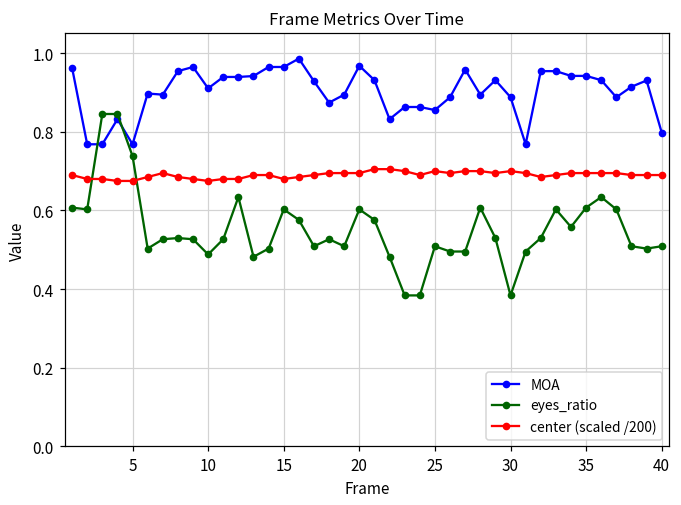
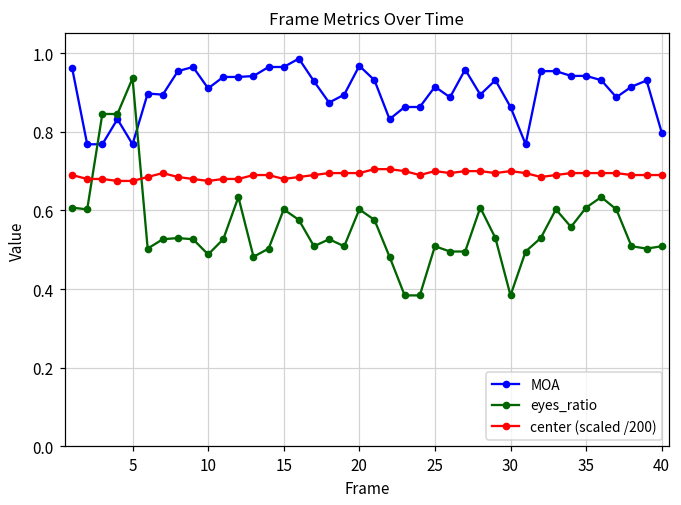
  {
    "MOA": {
      "5": 0.77,
      "10": 0.91,
      "15": 0.96,
      "20": 0.97,
-     "25": 0.86,
-     "30": 0.89,
+     "25": 0.91,
+     "30": 0.86,
      "35": 0.94,
      "40": 0.80
    },
    "eyes_ratio": {
-     "5": 0.74,
+     "5": 0.94,
      "10": 0.49,
      "15": 0.60,
      "20": 0.60,
      "25": 0.51,
      "30": 0.38,
      "35": 0.61,
      "40": 0.51
    },
    "center (scaled /200)": {
      "5": 0.68,
      "10": 0.68,
      "15": 0.68,
      "20": 0.70,
      "25": 0.70,
      "30": 0.70,
      "35": 0.70,
      "40": 0.69
    }
  }
